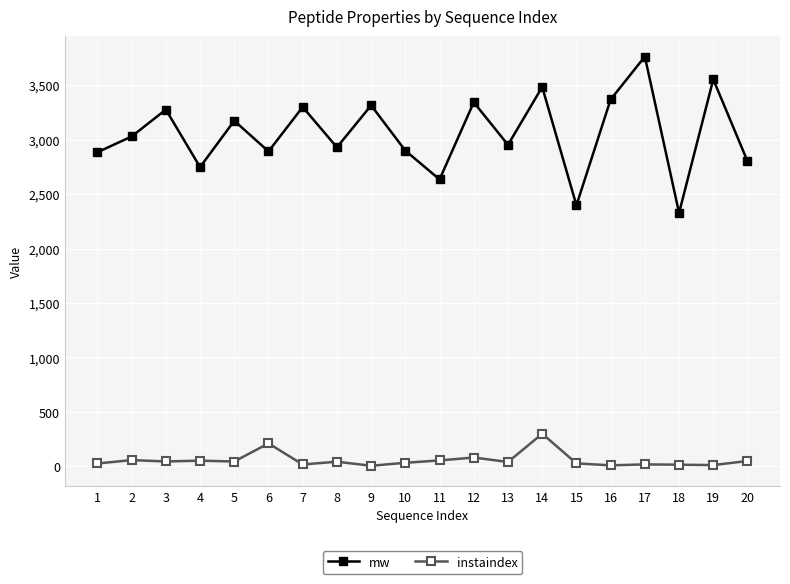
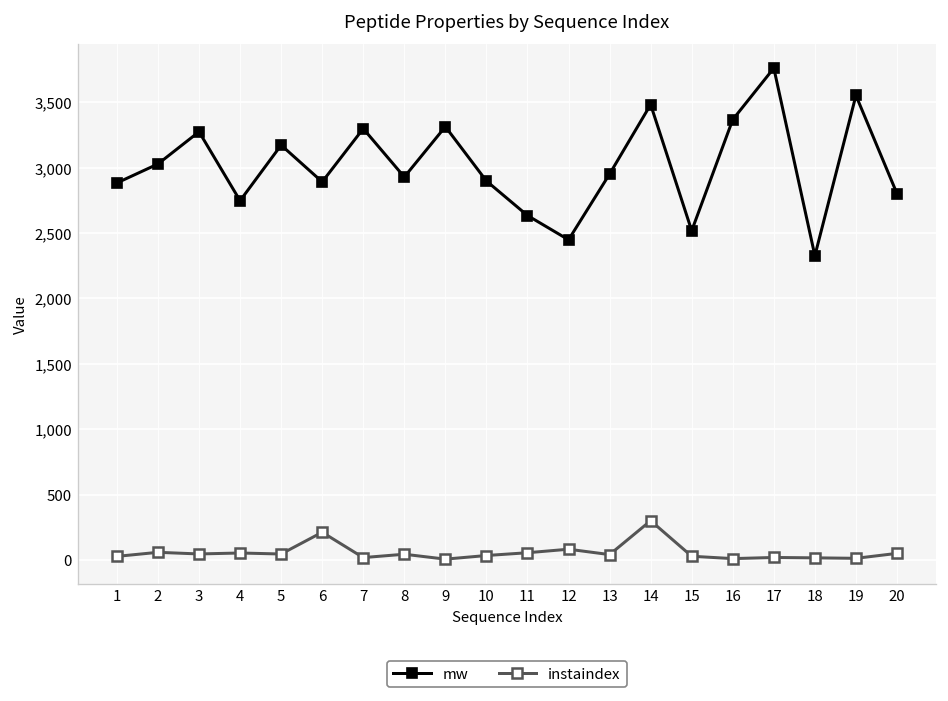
  {
    "mw": {
      "1": "2,880",
      "2": "3,030",
      "3": "3,270",
      "4": "2,750",
      "5": "3,170",
      "6": "2,890",
      "7": "3,300",
      "8": "2,930",
      "9": "3,310",
      "10": "2,900",
      "11": "2,630",
-     "12": "3,340",
+     "12": "2,450",
      "13": "2,950",
      "14": "3,480",
-     "15": "2,400",
+     "15": "2,520",
      "16": "3,370",
      "17": "3,760",
      "18": "2,330",
      "19": "3,550",
      "20": "2,800"
    },
    "instaindex": {
      "1": "30",
      "2": "60",
      "3": "50",
      "4": "50",
      "5": "50",
      "6": "210",
      "7": "20",
      "8": "40",
      "9": "10",
      "10": "30",
      "11": "50",
      "12": "80",
      "13": "40",
      "14": "300",
      "15": "30",
      "16": "10",
      "17": "20",
      "18": "20",
      "19": "10",
      "20": "50"
    }
  }
